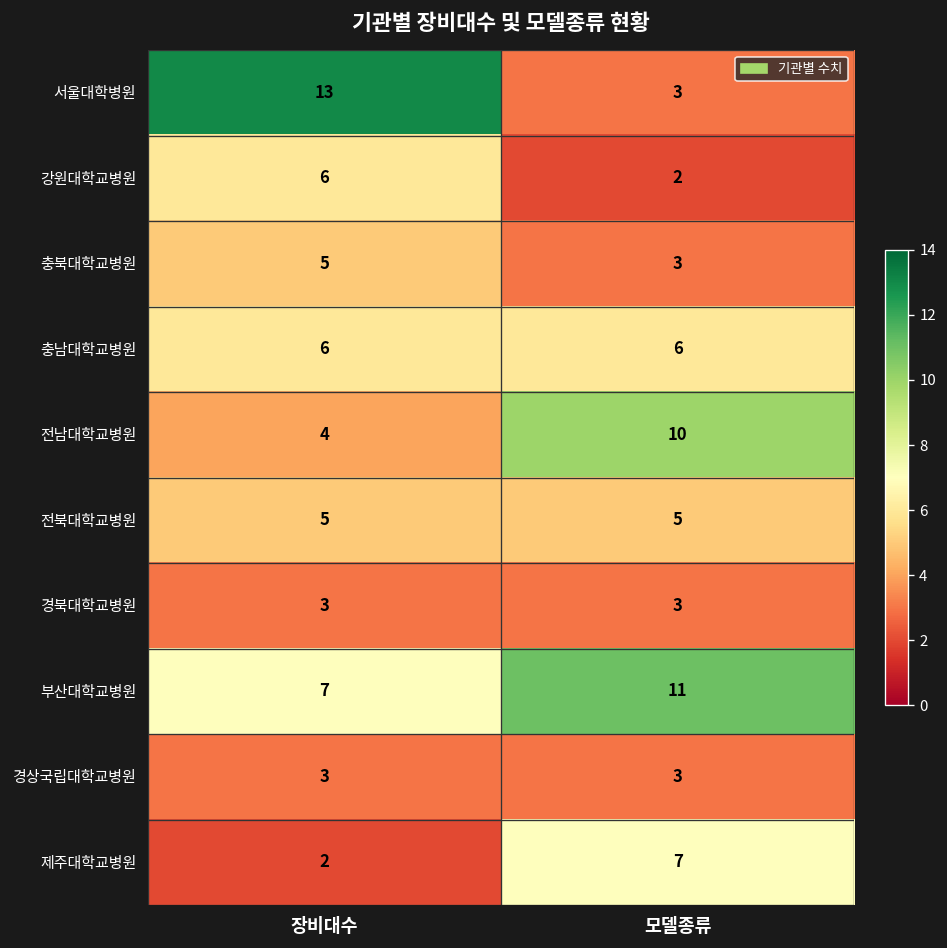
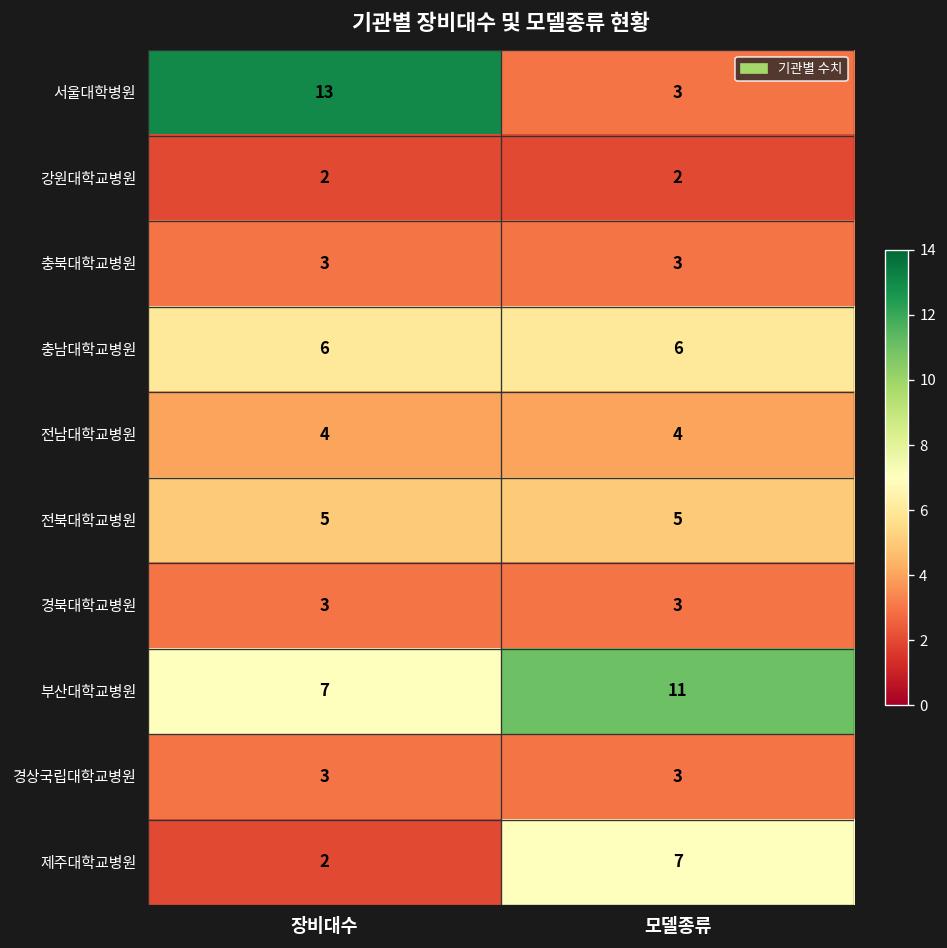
  {
    "서울대학병원": {
      "장비대수": 13,
      "모델종류": 3
    },
    "강원대학교병원": {
-     "장비대수": 6,
+     "장비대수": 2,
      "모델종류": 2
    },
    "충북대학교병원": {
-     "장비대수": 5,
+     "장비대수": 3,
      "모델종류": 3
    },
    "충남대학교병원": {
      "장비대수": 6,
      "모델종류": 6
    },
    "전남대학교병원": {
      "장비대수": 4,
-     "모델종류": 10
+     "모델종류": 4
    },
    "전북대학교병원": {
      "장비대수": 5,
      "모델종류": 5
    },
    "경북대학교병원": {
      "장비대수": 3,
      "모델종류": 3
    },
    "부산대학교병원": {
      "장비대수": 7,
      "모델종류": 11
    },
    "경상국립대학교병원": {
      "장비대수": 3,
      "모델종류": 3
    },
    "제주대학교병원": {
      "장비대수": 2,
      "모델종류": 7
    }
  }
